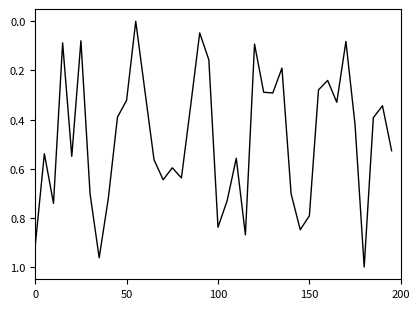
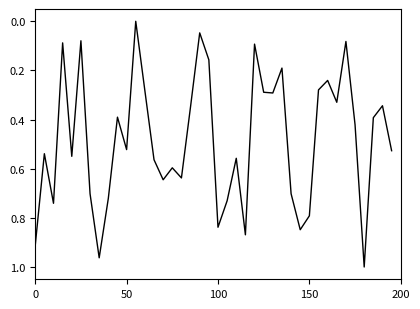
  {
    "0": 0.91,
-   "50": 0.32,
+   "50": 0.52,
    "100": 0.84,
    "150": 0.79
  }
